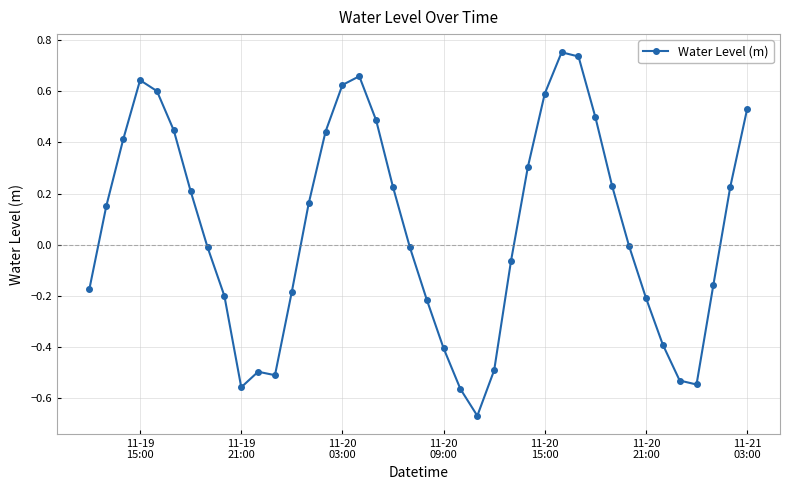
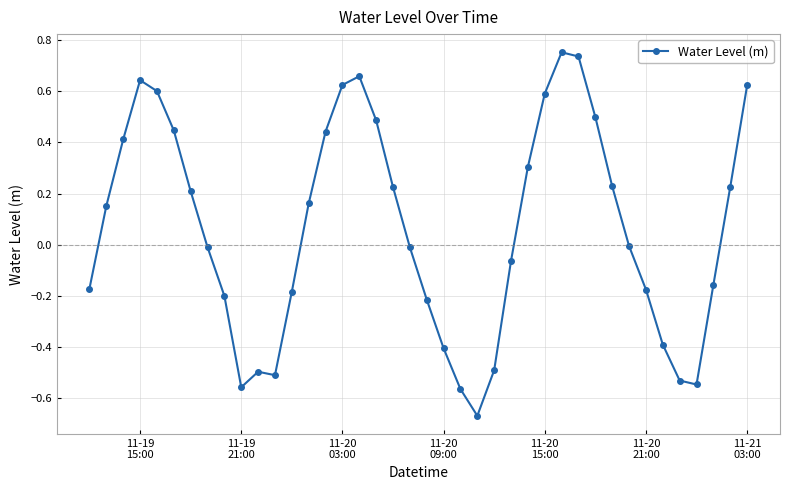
  {
    "11-19 15:00": 0.64,
    "11-19 21:00": -0.56,
    "11-20 03:00": 0.63,
    "11-20 09:00": -0.41,
    "11-20 15:00": 0.59,
-   "11-20 21:00": -0.21,
-   "11-21 03:00": 0.53
+   "11-20 21:00": -0.18,
+   "11-21 03:00": 0.62
  }
